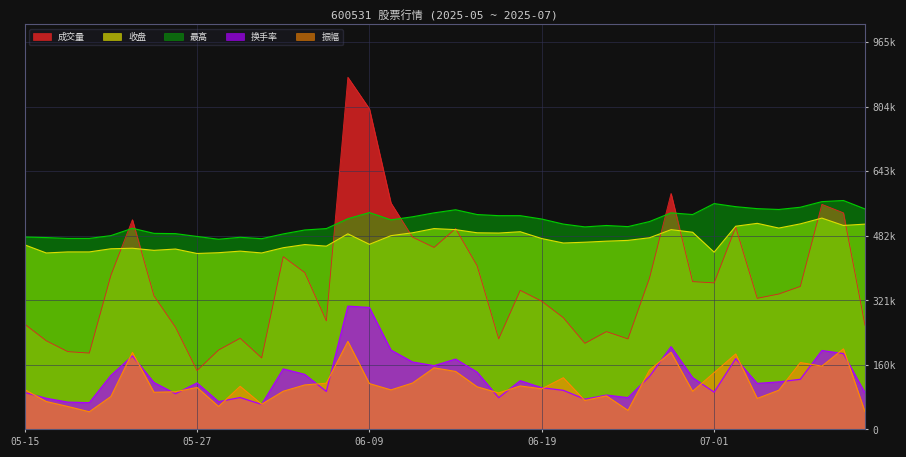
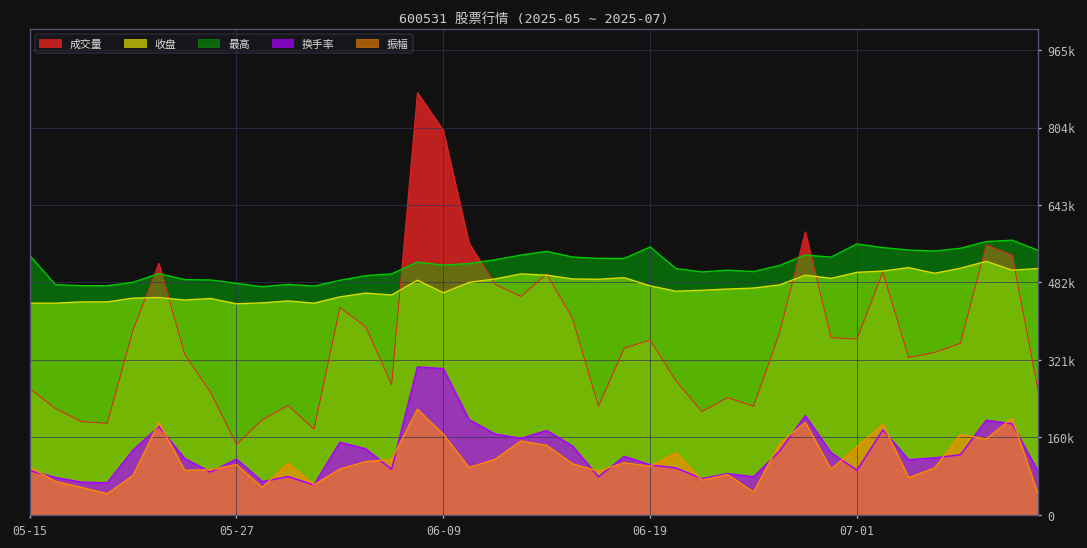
  {
    "成交量": {
      "05-15": 260000,
      "05-27": 150000,
      "06-09": 800000,
-     "06-19": 320000,
+     "06-19": 360000,
      "07-01": 370000
    },
    "收盘": {
-     "05-15": 460000,
+     "05-15": 440000,
      "05-27": 440000,
      "06-09": 460000,
      "06-19": 480000,
-     "07-01": 440000
+     "07-01": 500000
    },
    "最高": {
-     "05-15": 480000,
+     "05-15": 540000,
      "05-27": 480000,
-     "06-09": 540000,
-     "06-19": 520000,
+     "06-09": 520000,
+     "06-19": 560000,
      "07-01": 560000
    },
    "换手率": {
      "05-15": 90000,
      "05-27": 120000,
      "06-09": 300000,
      "07-01": 90000
    },
    "振幅": {
      "05-15": 100000,
      "05-27": 100000,
-     "06-09": 110000,
+     "06-09": 170000,
      "07-01": 140000
    }
  }
